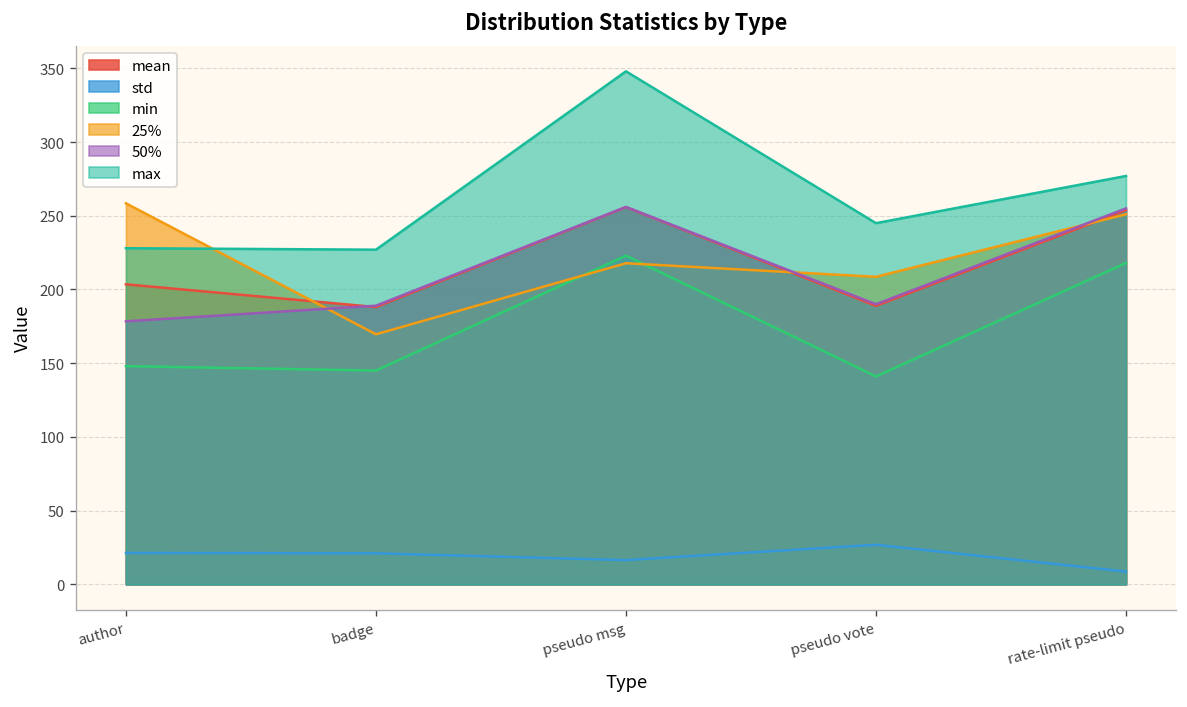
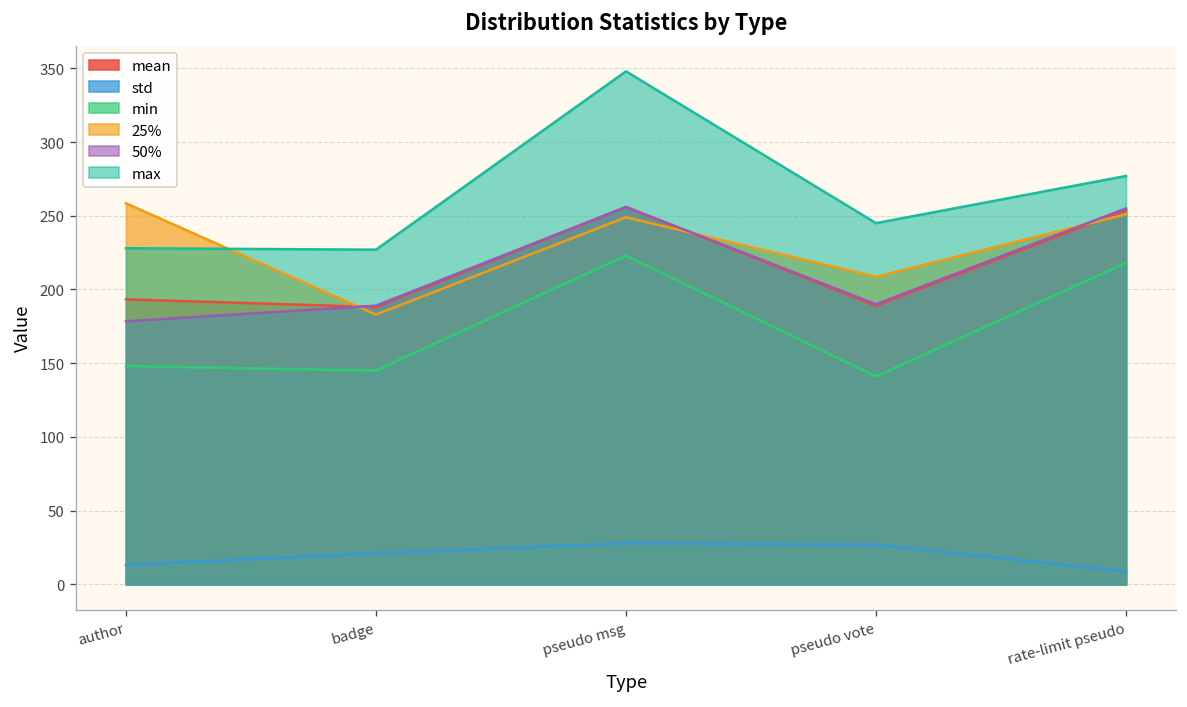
  {
    "mean": {
-     "author": 204
+     "author": 193
    },
    "std": {
-     "author": 21,
+     "author": 13,
      "badge": 21,
-     "pseudo msg": 16,
+     "pseudo msg": 28,
      "pseudo vote": 27,
      "rate-limit pseudo": 9
    },
    "25%": {
      "author": 258,
-     "badge": 170,
-     "pseudo msg": 218,
+     "badge": 183,
+     "pseudo msg": 249,
      "pseudo vote": 209,
      "rate-limit pseudo": 251
    },
    "50%": {
      "author": 178
    }
  }
